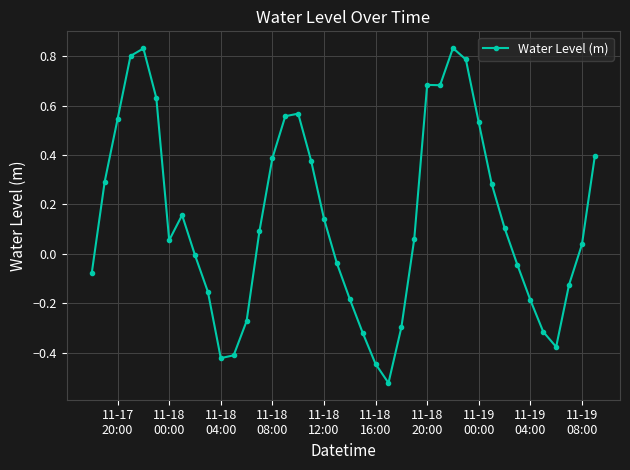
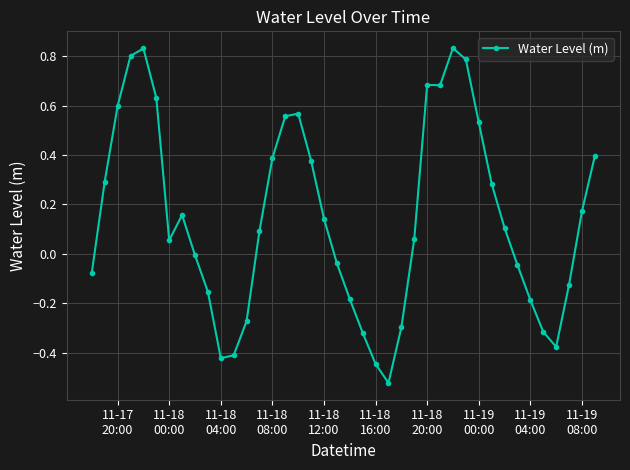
  {
-   "11-17 20:00": 0.55,
+   "11-17 20:00": 0.60,
    "11-18 00:00": 0.06,
    "11-18 04:00": -0.42,
    "11-18 08:00": 0.39,
    "11-18 12:00": 0.14,
    "11-18 16:00": -0.45,
    "11-18 20:00": 0.68,
    "11-19 00:00": 0.53,
    "11-19 04:00": -0.19,
-   "11-19 08:00": 0.04
+   "11-19 08:00": 0.17
  }
